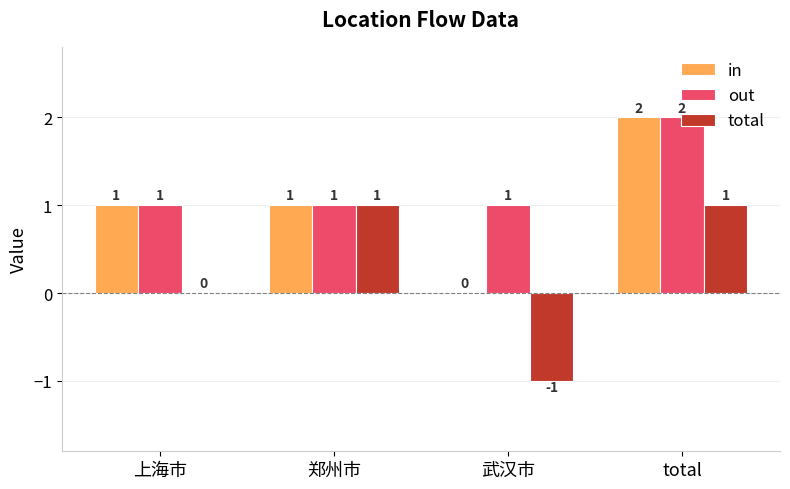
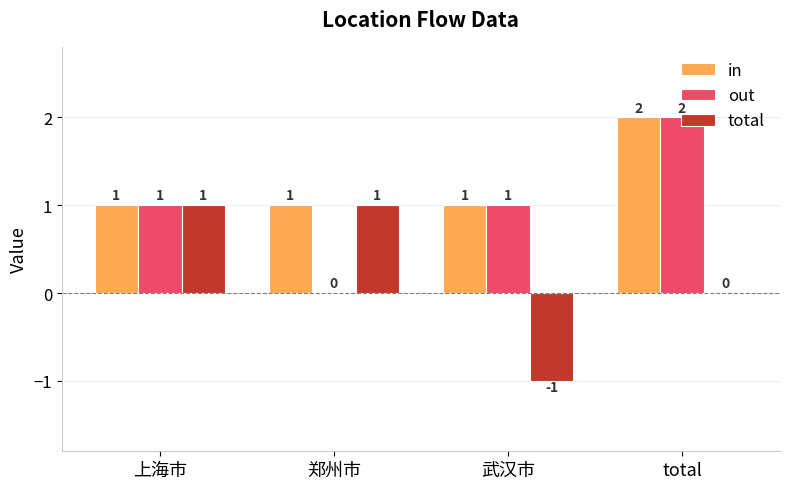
  {
    "in": {
      "上海市": 1,
      "郑州市": 1,
-     "武汉市": 0,
+     "武汉市": 1,
      "total": 2
    },
    "out": {
      "上海市": 1,
-     "郑州市": 1,
+     "郑州市": 0,
      "武汉市": 1,
      "total": 2
    },
    "total": {
-     "上海市": 0,
+     "上海市": 1,
      "郑州市": 1,
      "武汉市": -1,
-     "total": 1
+     "total": 0
    }
  }
